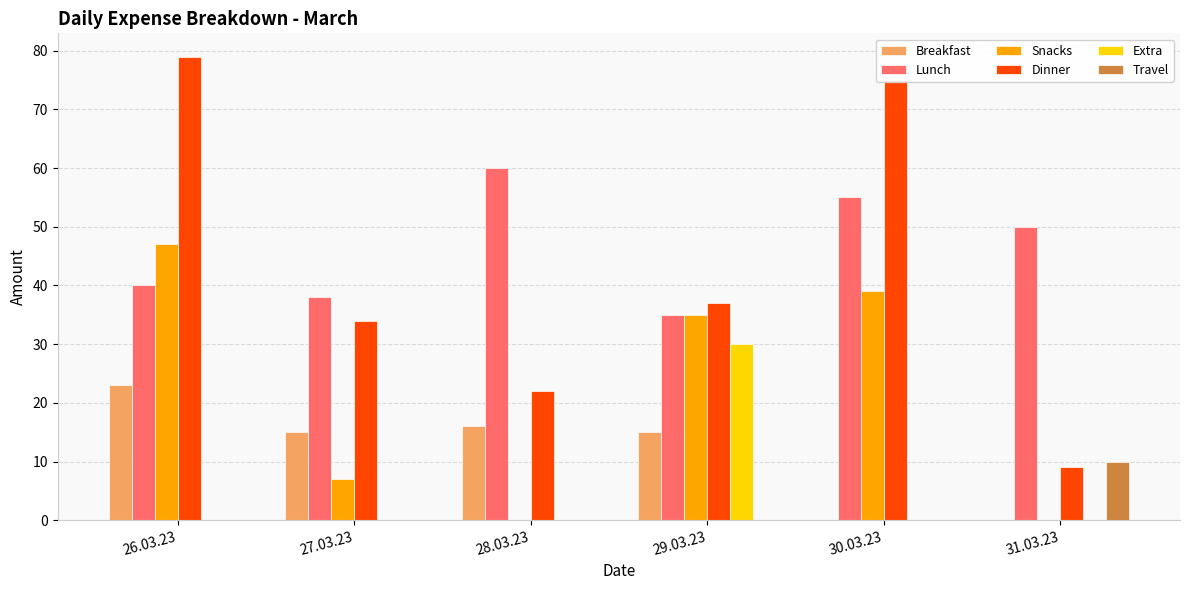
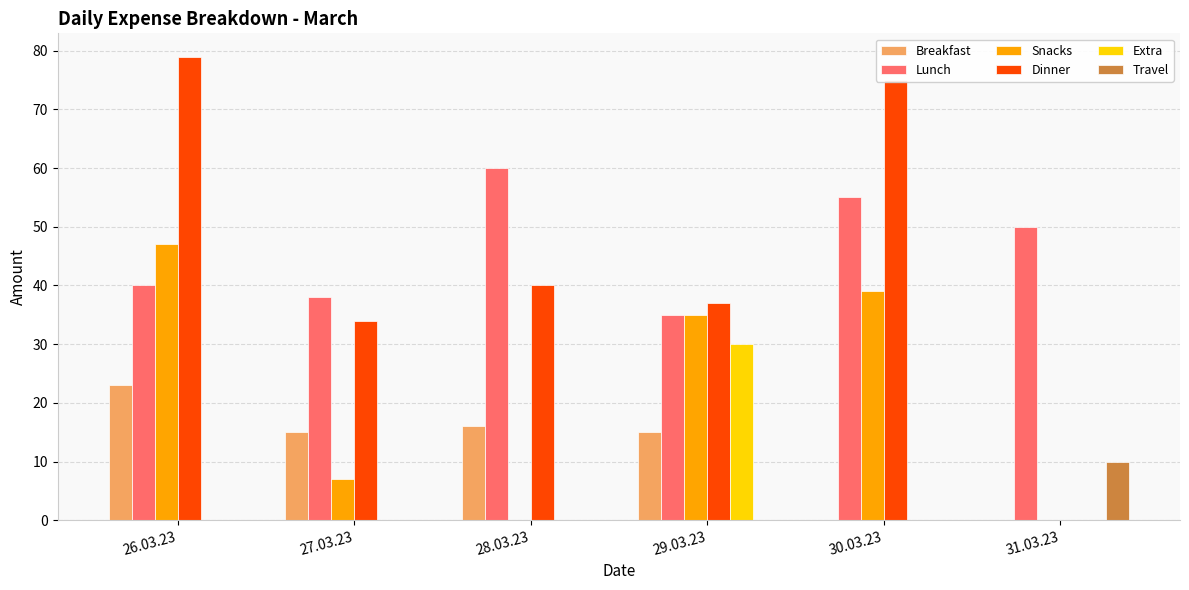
  {
    "Dinner": {
      "26.03.23": 79,
      "27.03.23": 34,
-     "28.03.23": 22,
+     "28.03.23": 40,
      "29.03.23": 37,
-     "31.03.23": 9
+     "31.03.23": 0
    }
  }
